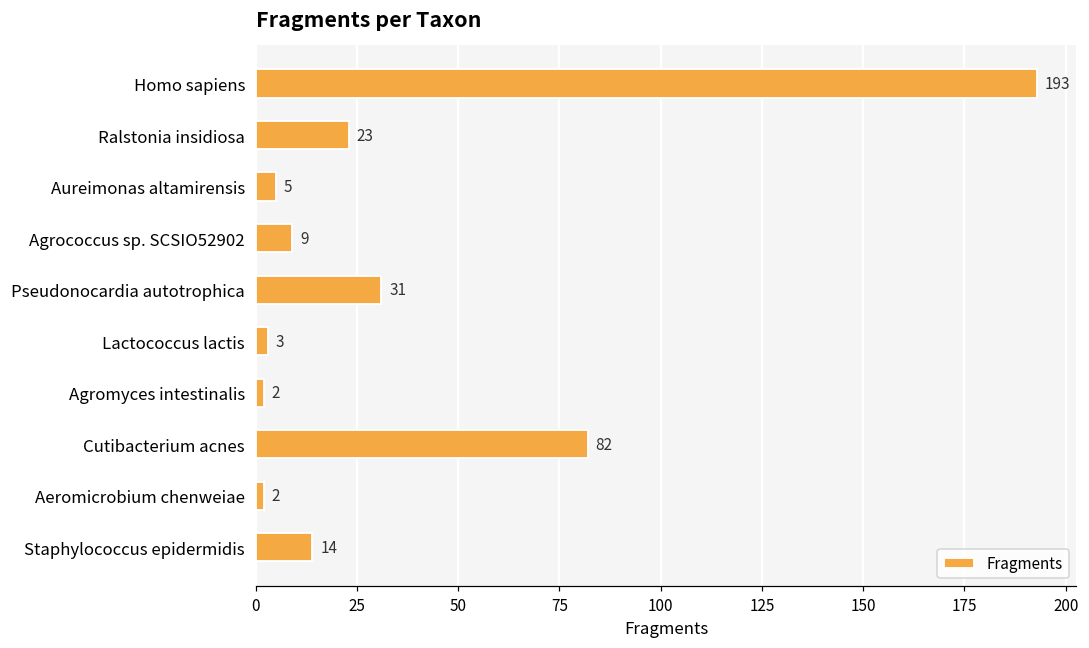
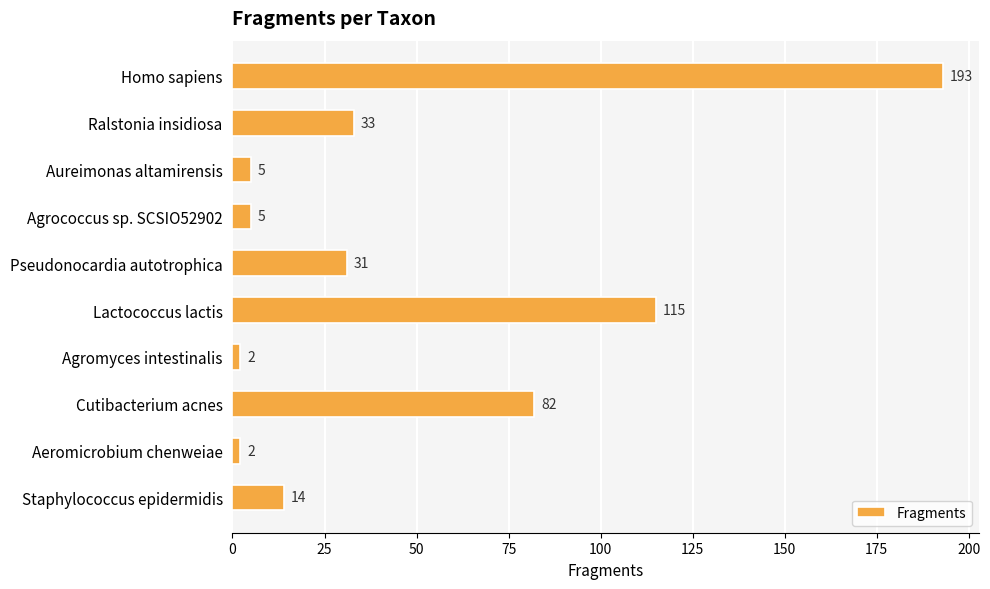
  {
    "Homo sapiens": 193,
-   "Ralstonia insidiosa": 23,
+   "Ralstonia insidiosa": 33,
    "Aureimonas altamirensis": 5,
-   "Agrococcus sp. SCSIO52902": 9,
+   "Agrococcus sp. SCSIO52902": 5,
    "Pseudonocardia autotrophica": 31,
-   "Lactococcus lactis": 3,
+   "Lactococcus lactis": 115,
    "Agromyces intestinalis": 2,
    "Cutibacterium acnes": 82,
    "Aeromicrobium chenweiae": 2,
    "Staphylococcus epidermidis": 14
  }
